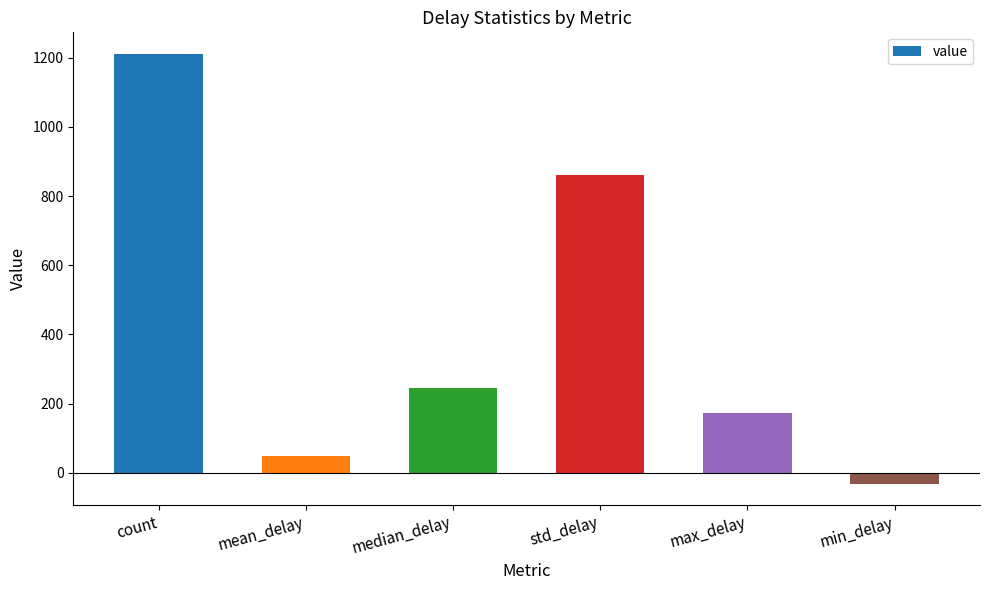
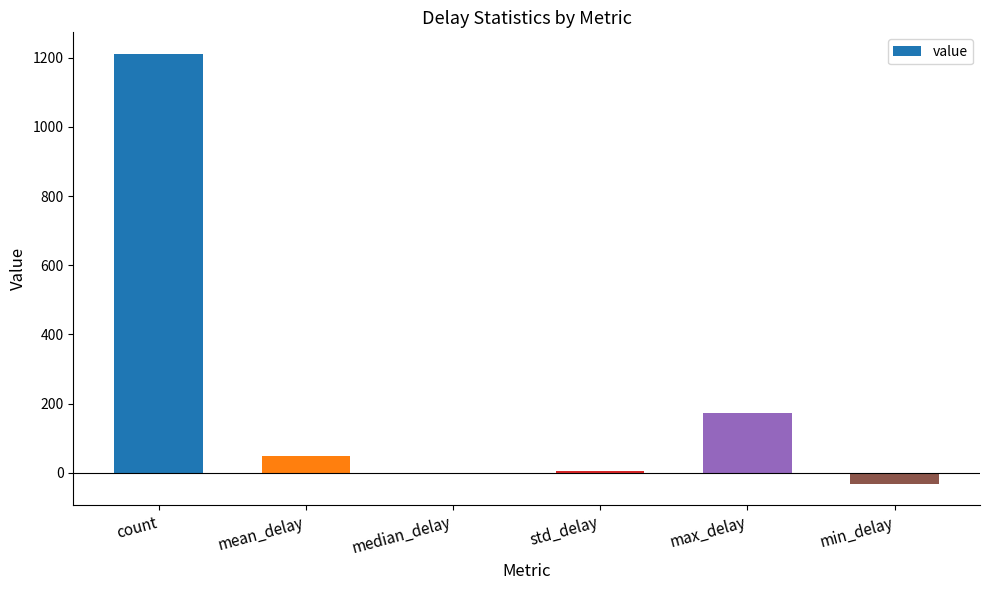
  {
    "count": 1210,
    "mean_delay": 50,
-   "median_delay": 240,
-   "std_delay": 860,
+   "median_delay": 0,
+   "std_delay": 10,
    "max_delay": 170,
    "min_delay": -30
  }
